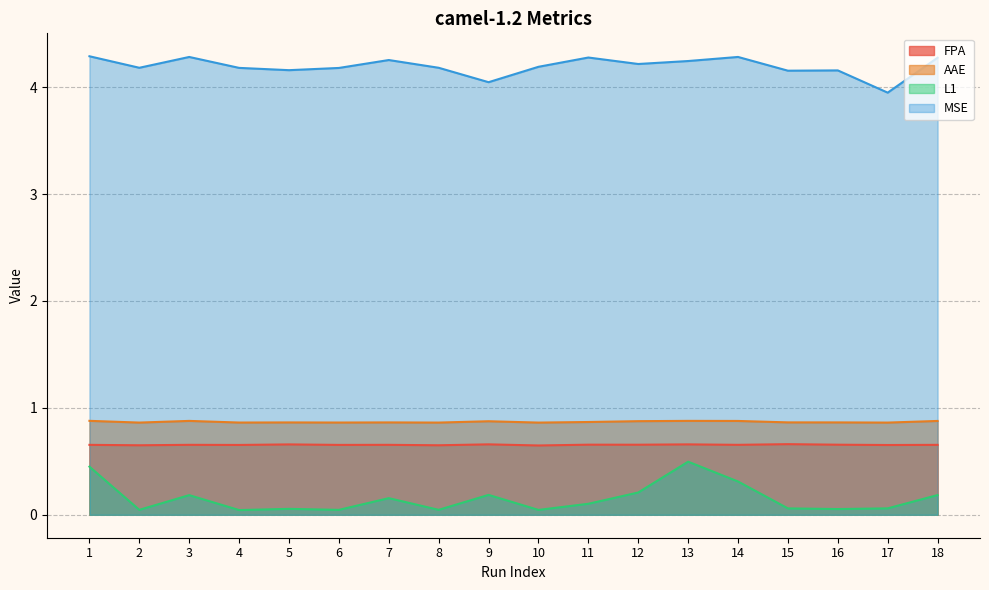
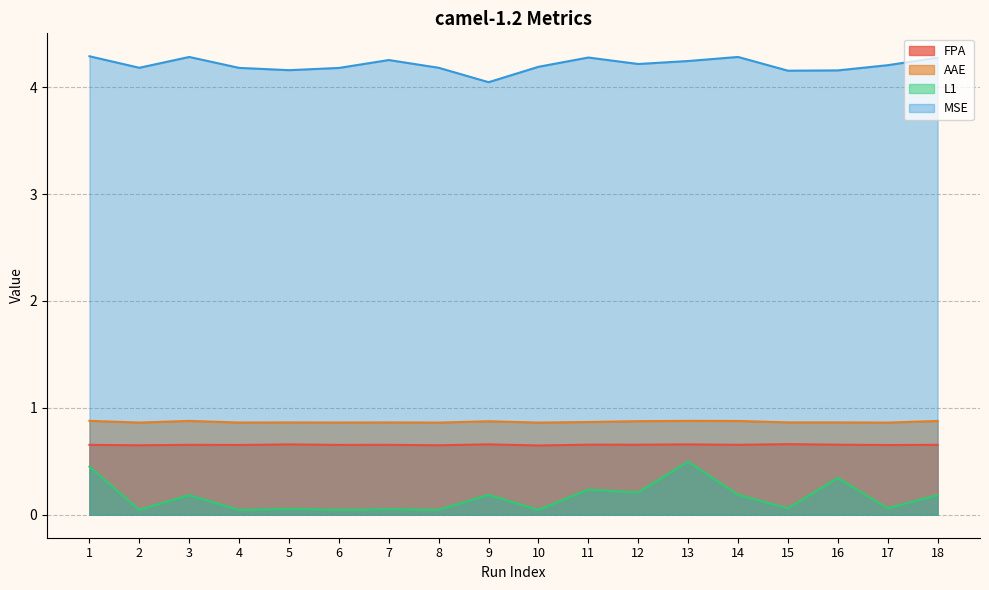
  {
    "L1": {
      "1": 0.45,
      "2": 0.05,
      "3": 0.18,
      "4": 0.04,
      "5": 0.06,
      "6": 0.05,
-     "7": 0.16,
+     "7": 0.05,
      "8": 0.05,
      "9": 0.19,
      "10": 0.05,
-     "11": 0.10,
+     "11": 0.24,
      "12": 0.21,
      "13": 0.50,
-     "14": 0.31,
+     "14": 0.19,
      "15": 0.06,
-     "16": 0.05,
+     "16": 0.34,
      "17": 0.06,
      "18": 0.18
    },
    "MSE": {
      "1": 4.29,
      "2": 4.18,
      "3": 4.28,
      "4": 4.18,
      "5": 4.16,
      "6": 4.18,
      "7": 4.25,
      "8": 4.18,
      "9": 4.05,
      "10": 4.19,
      "11": 4.28,
      "12": 4.22,
      "13": 4.24,
      "14": 4.28,
      "15": 4.15,
      "16": 4.16,
-     "17": 3.95
+     "17": 4.21
    }
  }
